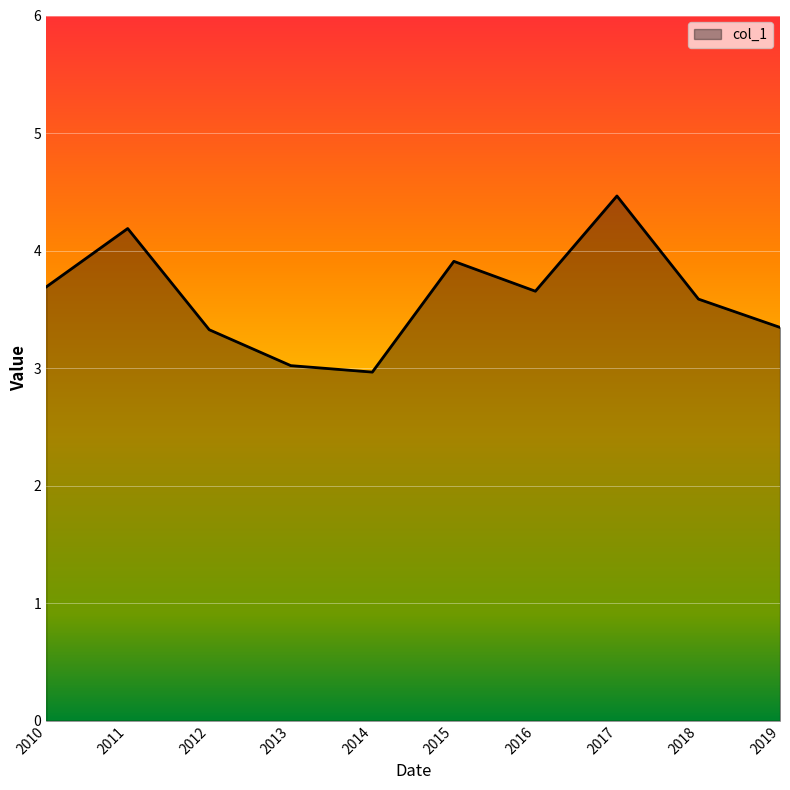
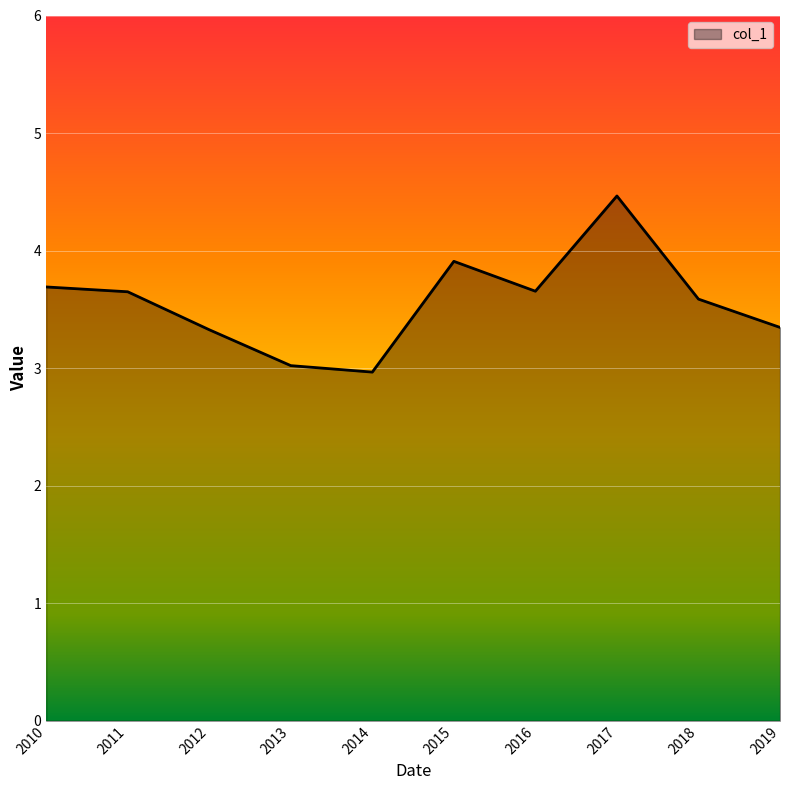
  {
    "2010": 3.69,
-   "2011": 4.19,
+   "2011": 3.65,
    "2012": 3.33,
    "2013": 3.02,
    "2014": 2.97,
    "2015": 3.91,
    "2016": 3.65,
    "2017": 4.46,
    "2018": 3.59,
    "2019": 3.35
  }
